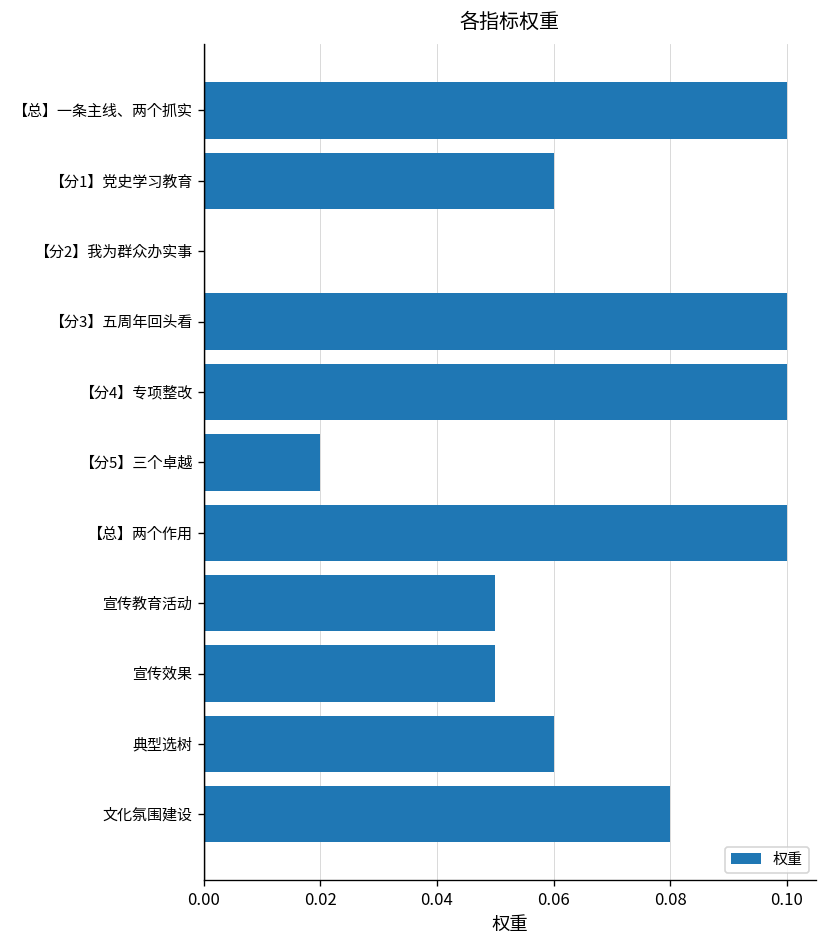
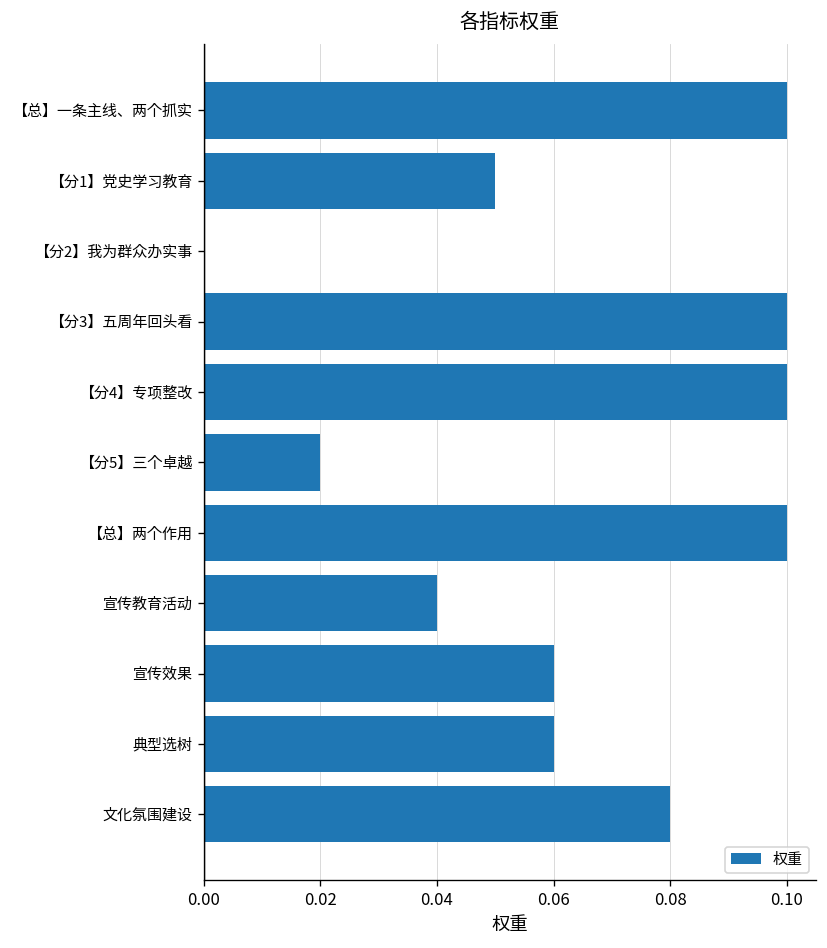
  {
    "【总】一条主线、两个抓实": 0.10,
-   "【分1】党史学习教育": 0.06,
+   "【分1】党史学习教育": 0.05,
    "【分2】我为群众办实事": 0.00,
    "【分3】五周年回头看": 0.10,
    "【分4】专项整改": 0.10,
    "【分5】三个卓越": 0.02,
    "【总】两个作用": 0.10,
-   "宣传教育活动": 0.05,
-   "宣传效果": 0.05,
+   "宣传教育活动": 0.04,
+   "宣传效果": 0.06,
    "典型选树": 0.06,
    "文化氛围建设": 0.08
  }
